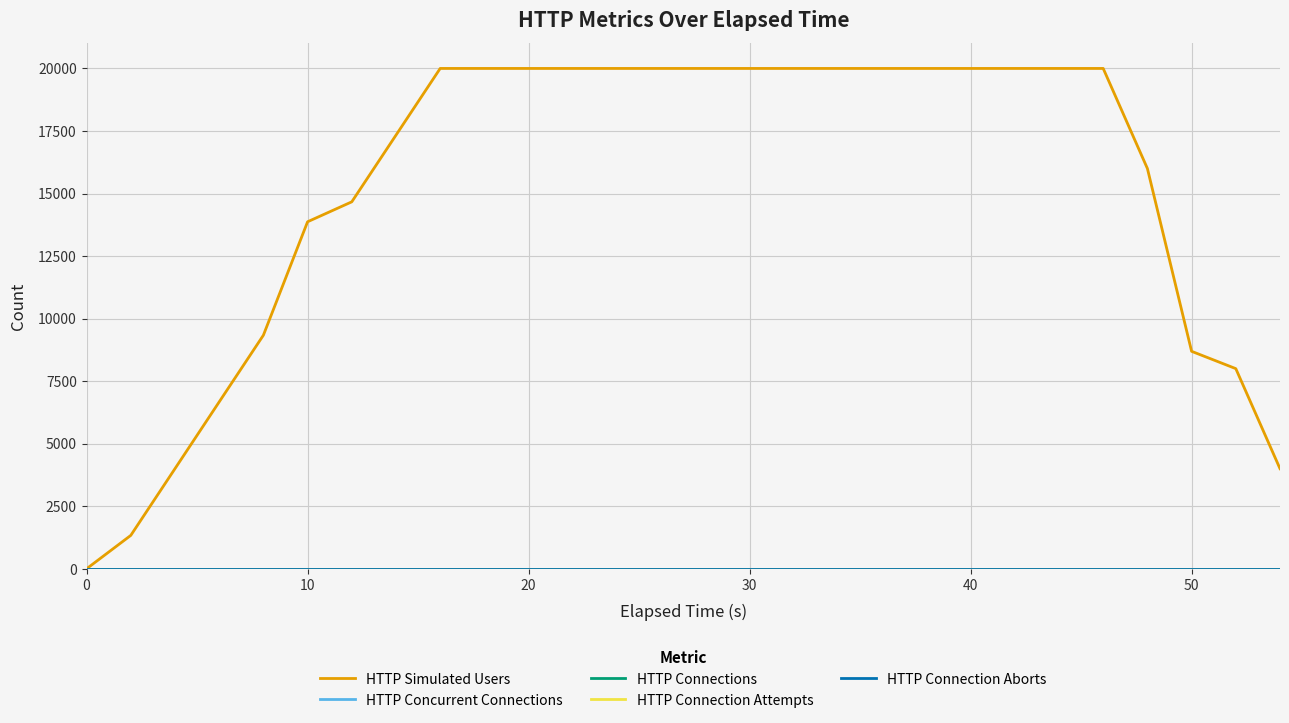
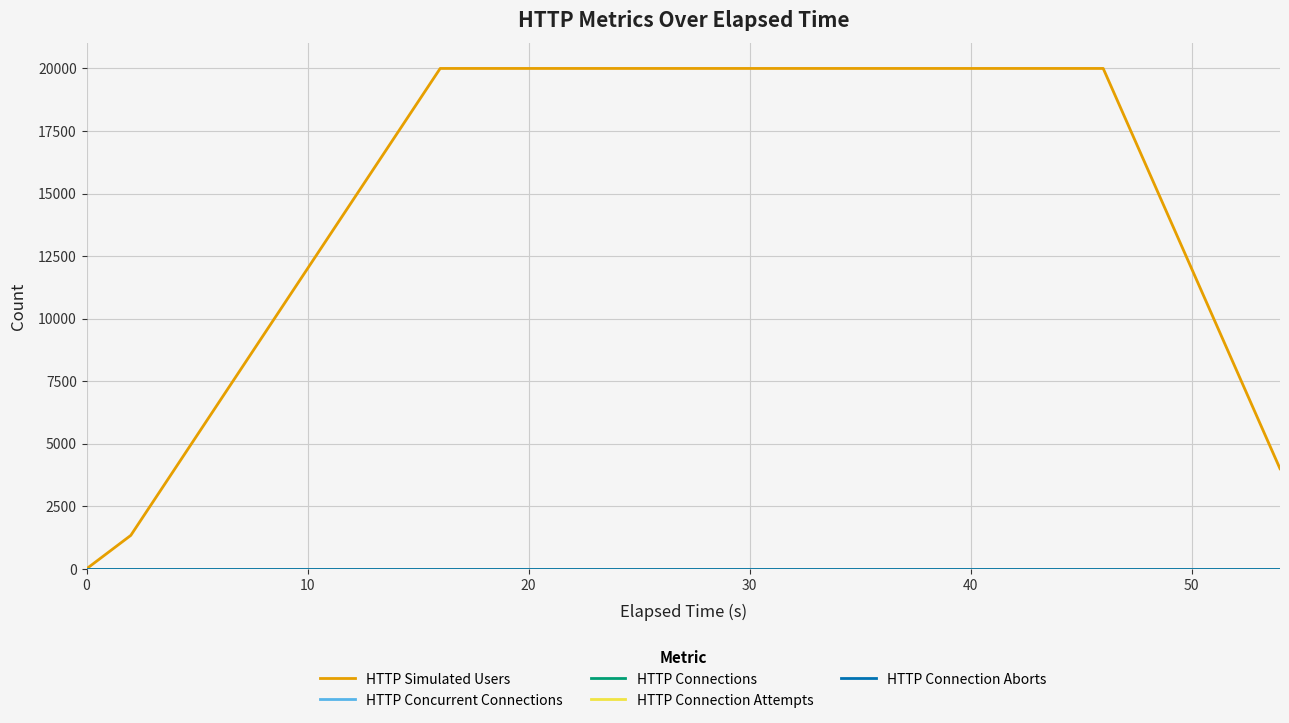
  {
    "HTTP Simulated Users": {
-     "10": 13900,
+     "10": 12000,
      "20": 20000,
      "30": 20000,
      "40": 20000,
-     "50": 8700
+     "50": 12000
    },
    "HTTP Connection Aborts": {
      "10": 0,
      "20": 0,
      "30": 0,
      "40": 0,
      "50": 0
    }
  }
